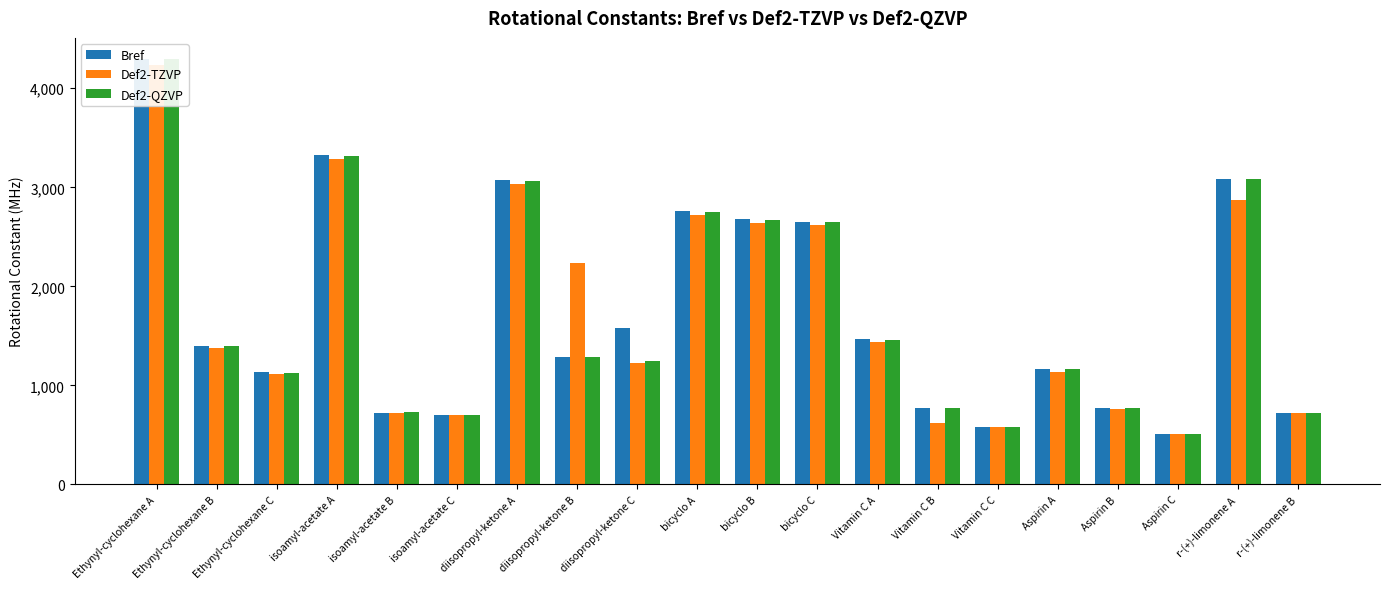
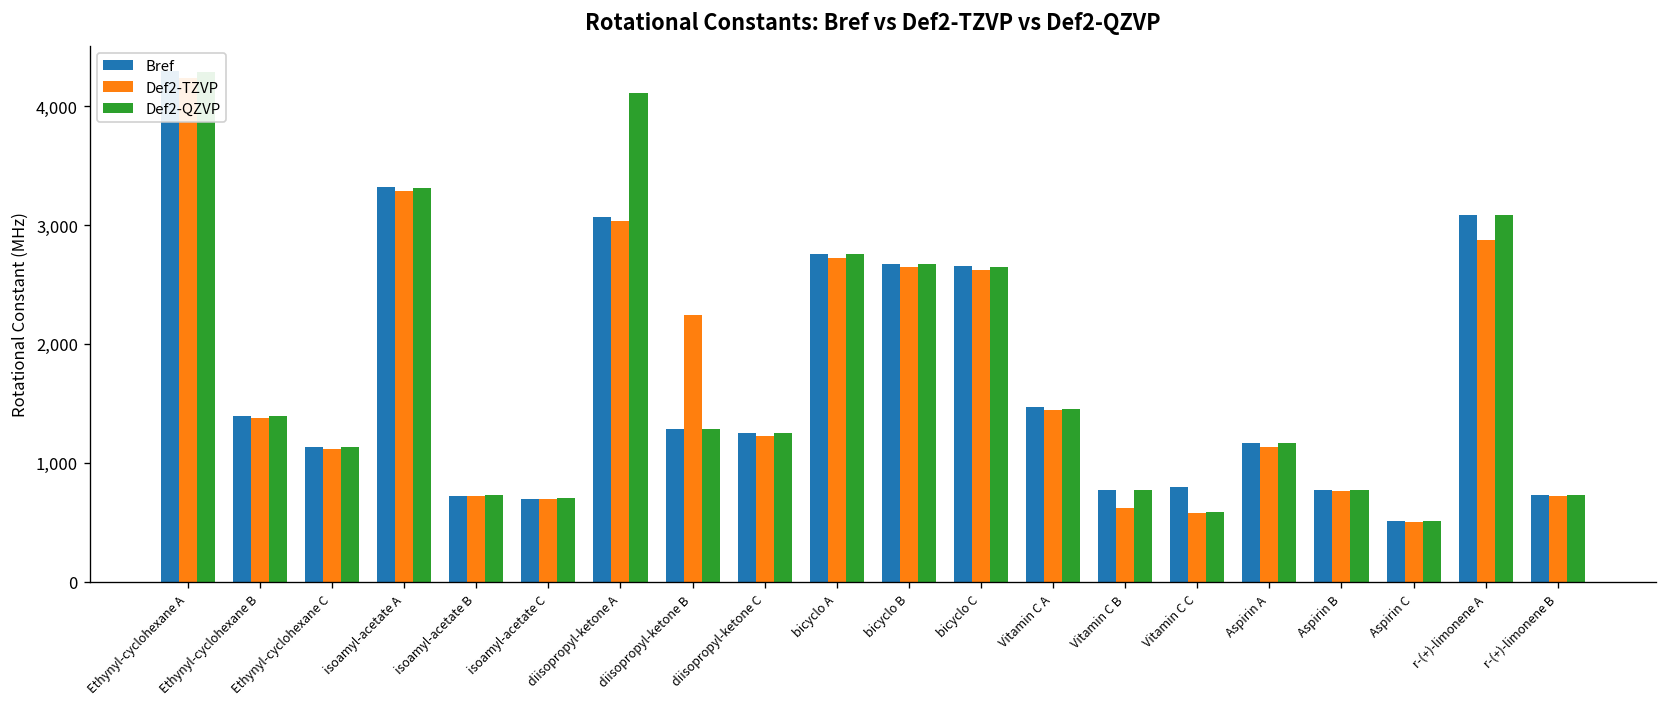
  {
    "Bref": {
      "Ethynyl-cyclohexane B": "1,400",
      "Ethynyl-cyclohexane C": "1,100",
      "isoamyl-acetate A": "3,300",
      "isoamyl-acetate B": "700",
      "isoamyl-acetate C": "700",
      "diisopropyl-ketone A": "3,100",
      "diisopropyl-ketone B": "1,300",
-     "diisopropyl-ketone C": "1,600",
+     "diisopropyl-ketone C": "1,200",
      "bicyclo A": "2,800",
      "bicyclo B": "2,700",
      "bicyclo C": "2,700",
      "Vitamin C A": "1,500",
      "Vitamin C B": "800",
-     "Vitamin C C": "600",
+     "Vitamin C C": "800",
      "Aspirin A": "1,200",
      "Aspirin B": "800",
      "Aspirin C": "500",
      "r-(+)-limonene A": "3,100",
      "r-(+)-limonene B": "700"
    },
    "Def2-TZVP": {
      "Ethynyl-cyclohexane B": "1,400",
      "Ethynyl-cyclohexane C": "1,100",
      "isoamyl-acetate A": "3,300",
      "isoamyl-acetate B": "700",
      "isoamyl-acetate C": "700",
      "diisopropyl-ketone A": "3,000",
      "diisopropyl-ketone B": "2,200",
      "diisopropyl-ketone C": "1,200",
      "bicyclo A": "2,700",
      "bicyclo B": "2,600",
      "bicyclo C": "2,600",
      "Vitamin C A": "1,400",
      "Vitamin C B": "600",
      "Vitamin C C": "600",
      "Aspirin A": "1,100",
      "Aspirin B": "800",
      "Aspirin C": "500",
      "r-(+)-limonene A": "2,900",
      "r-(+)-limonene B": "700"
    },
    "Def2-QZVP": {
      "Ethynyl-cyclohexane B": "1,400",
      "Ethynyl-cyclohexane C": "1,100",
      "isoamyl-acetate A": "3,300",
      "isoamyl-acetate B": "700",
      "isoamyl-acetate C": "700",
-     "diisopropyl-ketone A": "3,100",
+     "diisopropyl-ketone A": "4,100",
      "diisopropyl-ketone B": "1,300",
      "diisopropyl-ketone C": "1,200",
      "bicyclo A": "2,800",
      "bicyclo B": "2,700",
      "bicyclo C": "2,700",
      "Vitamin C A": "1,500",
      "Vitamin C B": "800",
      "Vitamin C C": "600",
      "Aspirin A": "1,200",
      "Aspirin B": "800",
      "Aspirin C": "500",
      "r-(+)-limonene A": "3,100",
      "r-(+)-limonene B": "700"
    }
  }
